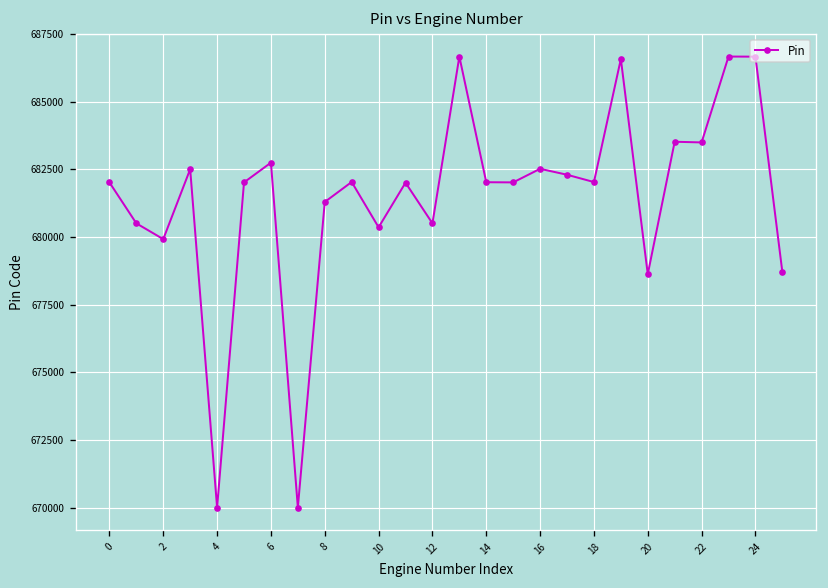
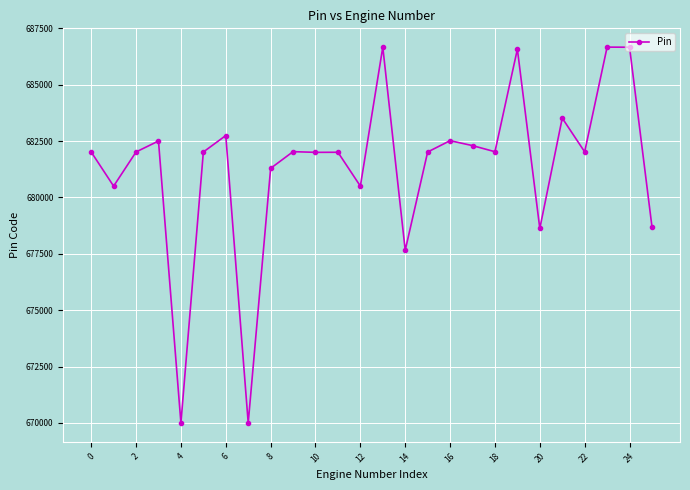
  {
    "0": 682000,
-   "2": 679900,
+   "2": 682000,
    "4": 670000,
    "6": 682700,
    "8": 681300,
-   "10": 680400,
+   "10": 682000,
    "12": 680500,
-   "14": 682000,
+   "14": 677700,
    "16": 682500,
    "18": 682000,
    "20": 678600,
-   "22": 683500
+   "22": 682000
  }
